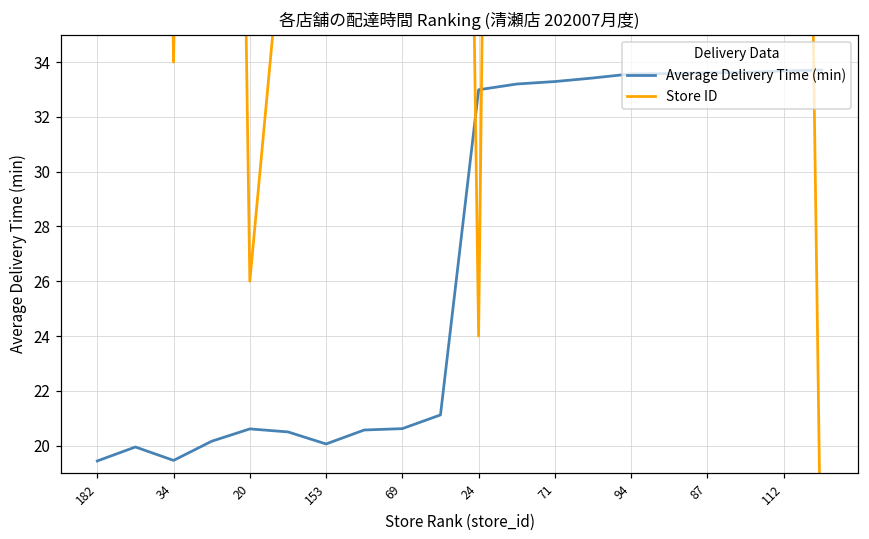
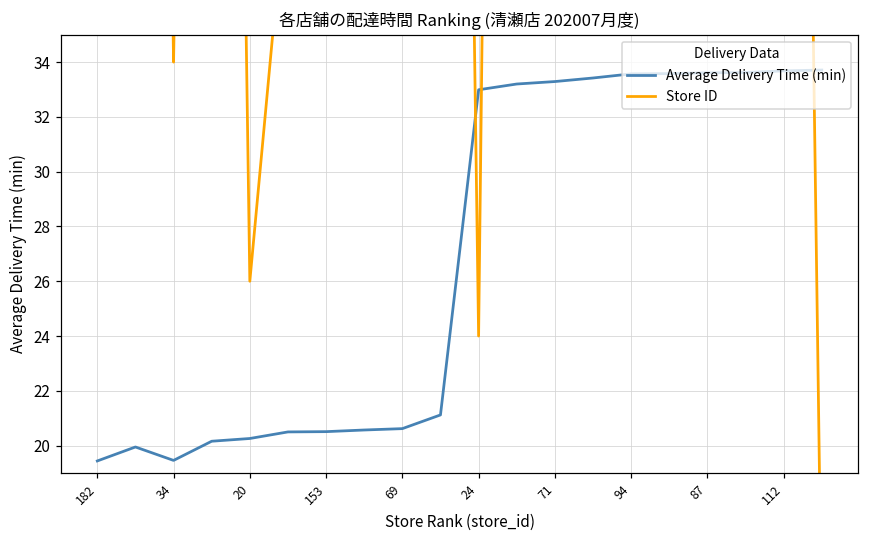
  {
    "Average Delivery Time (min)": {
      "182": 19.4,
      "34": 19.5,
-     "20": 20.6,
-     "153": 20.1,
+     "20": 20.3,
+     "153": 20.5,
      "69": 20.6,
      "24": 33.0,
      "71": 33.3
    },
    "Store ID": {
      "34": 34.0,
      "20": 26.0,
      "24": 24.0
    }
  }
